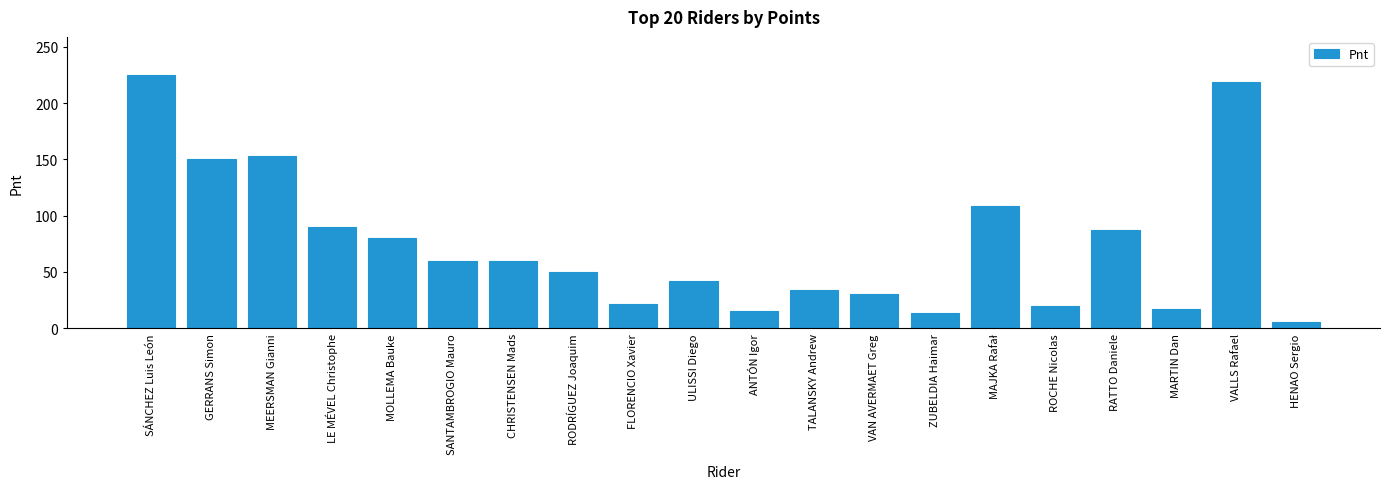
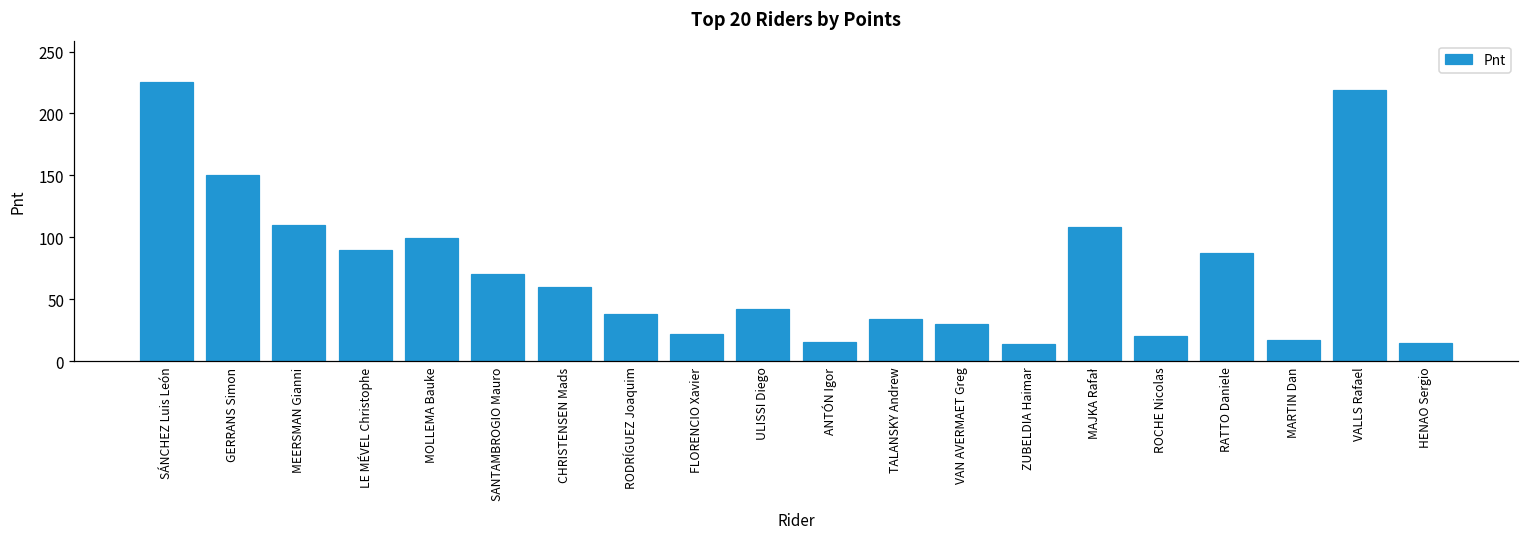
  {
    "SÁNCHEZ Luis León": 225,
    "GERRANS Simon": 150,
-   "MEERSMAN Gianni": 153,
+   "MEERSMAN Gianni": 110,
    "LE MÉVEL Christophe": 90,
-   "MOLLEMA Bauke": 80,
-   "SANTAMBROGIO Mauro": 60,
+   "MOLLEMA Bauke": 99,
+   "SANTAMBROGIO Mauro": 70,
    "CHRISTENSEN Mads": 60,
-   "RODRÍGUEZ Joaquim": 50,
+   "RODRÍGUEZ Joaquim": 38,
    "FLORENCIO Xavier": 22,
    "ULISSI Diego": 42,
    "ANTÓN Igor": 15,
    "TALANSKY Andrew": 34,
    "VAN AVERMAET Greg": 30,
    "ZUBELDIA Haimar": 14,
    "MAJKA Rafał": 108,
    "ROCHE Nicolas": 20,
    "RATTO Daniele": 88,
    "MARTIN Dan": 17,
    "VALLS Rafael": 219,
-   "HENAO Sergio": 6
+   "HENAO Sergio": 15
  }
